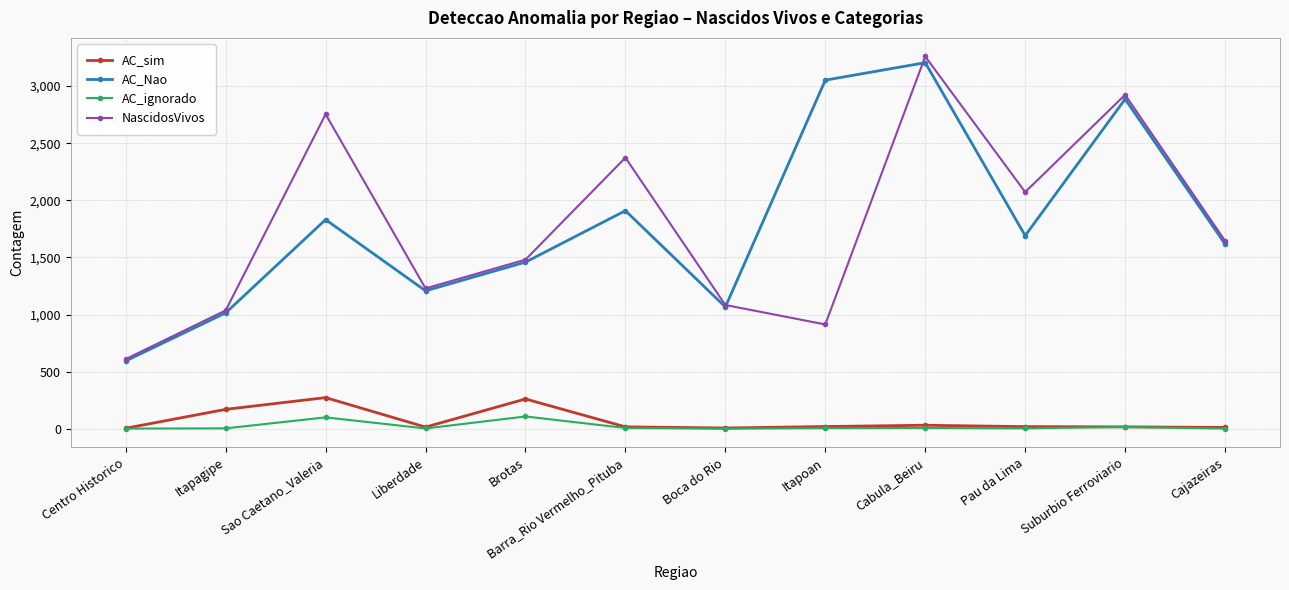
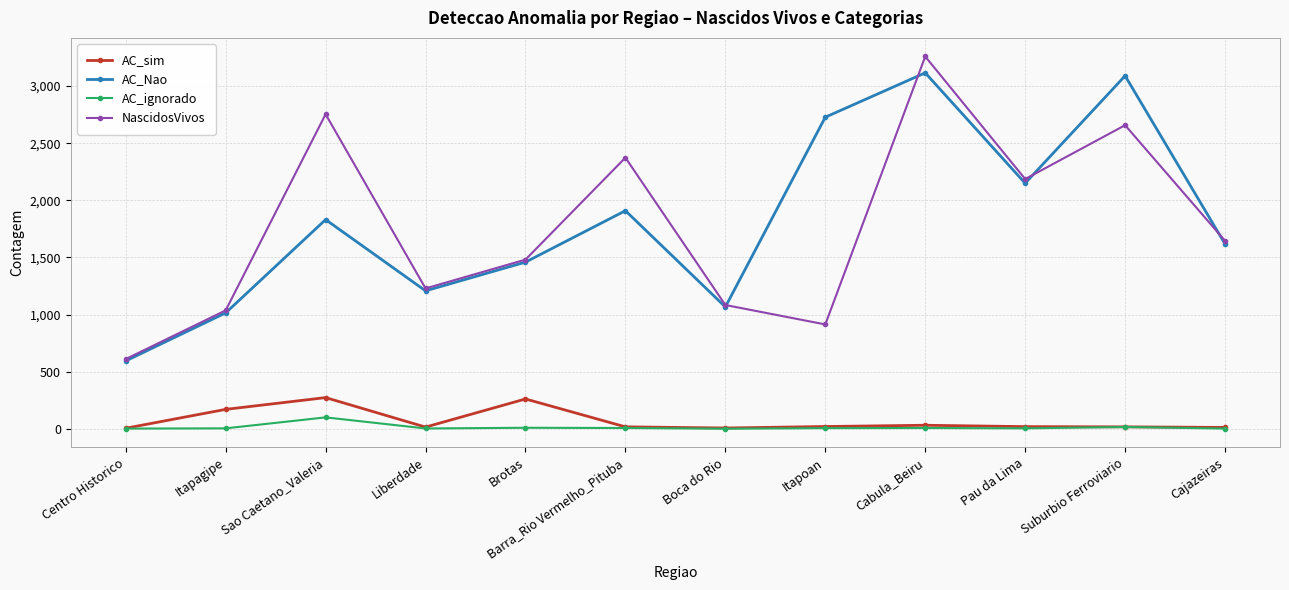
  {
    "AC_sim": {
      "Itapagipe": "170",
      "Sao Caetano_Valeria": "270",
      "Brotas": "260",
      "Cabula_Beiru": "30"
    },
    "AC_Nao": {
      "Sao Caetano_Valeria": "1,830",
      "Barra_Rio Vermelho_Pituba": "1,910",
-     "Itapoan": "3,050",
-     "Cabula_Beiru": "3,200",
-     "Pau da Lima": "1,690",
-     "Suburbio Ferroviario": "2,890",
+     "Itapoan": "2,730",
+     "Cabula_Beiru": "3,120",
+     "Pau da Lima": "2,150",
+     "Suburbio Ferroviario": "3,090",
      "Cajazeiras": "1,620"
    },
    "AC_ignorado": {
      "Itapagipe": "10",
      "Sao Caetano_Valeria": "100",
-     "Brotas": "110",
+     "Brotas": "10",
      "Cabula_Beiru": "10"
    },
    "NascidosVivos": {
      "Sao Caetano_Valeria": "2,750",
      "Barra_Rio Vermelho_Pituba": "2,370",
      "Itapoan": "910",
      "Cabula_Beiru": "3,260",
-     "Pau da Lima": "2,070",
-     "Suburbio Ferroviario": "2,920",
+     "Pau da Lima": "2,190",
+     "Suburbio Ferroviario": "2,660",
      "Cajazeiras": "1,650"
    }
  }
